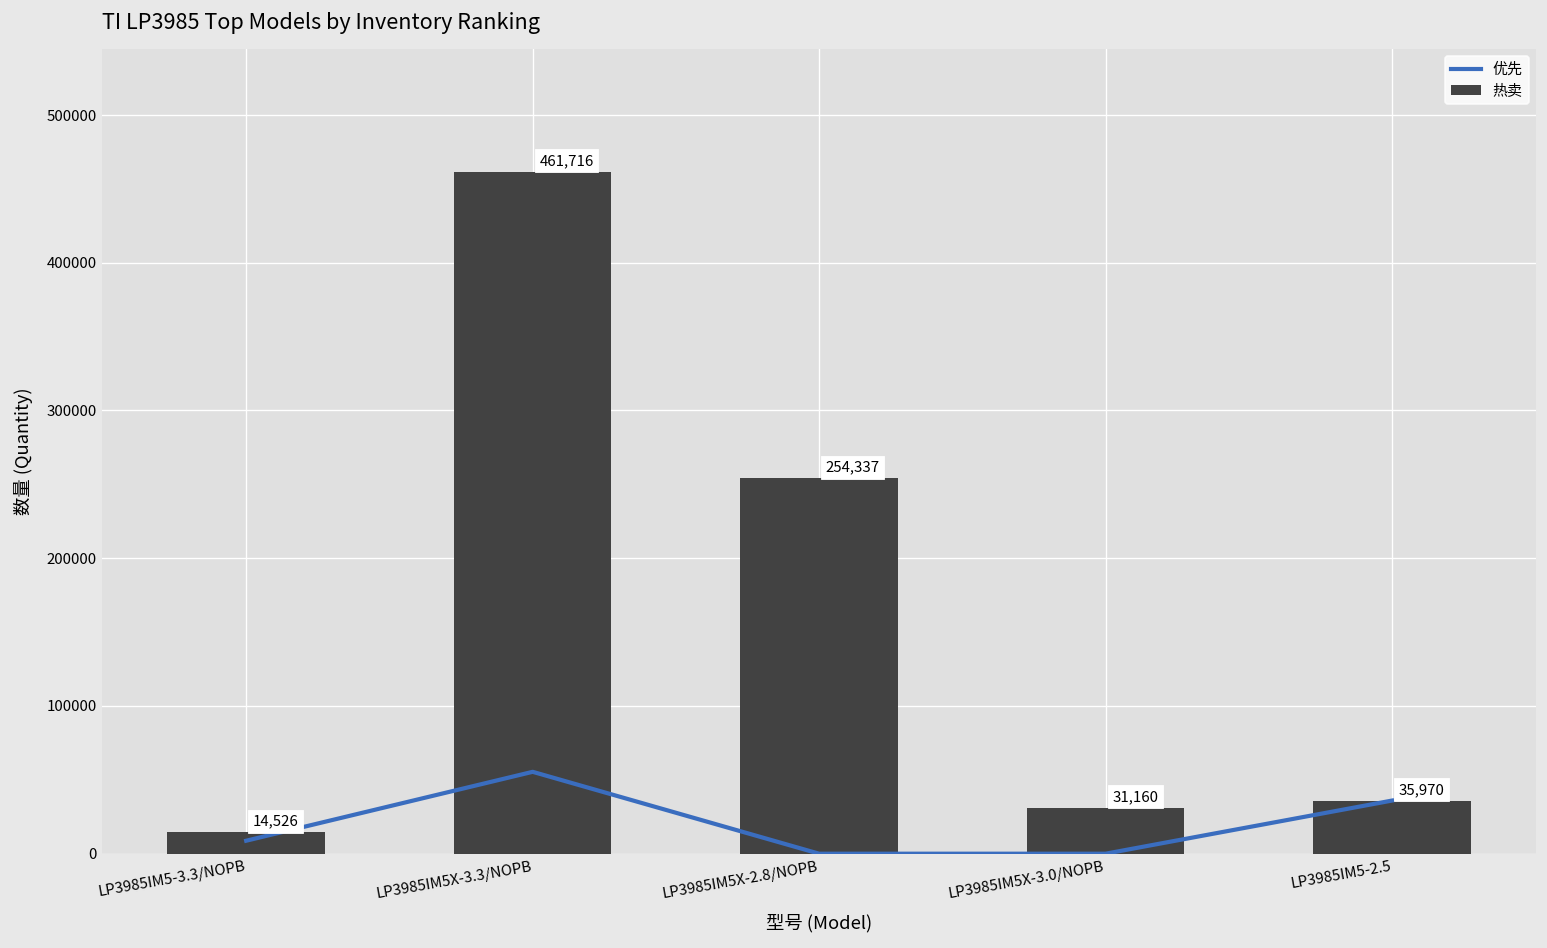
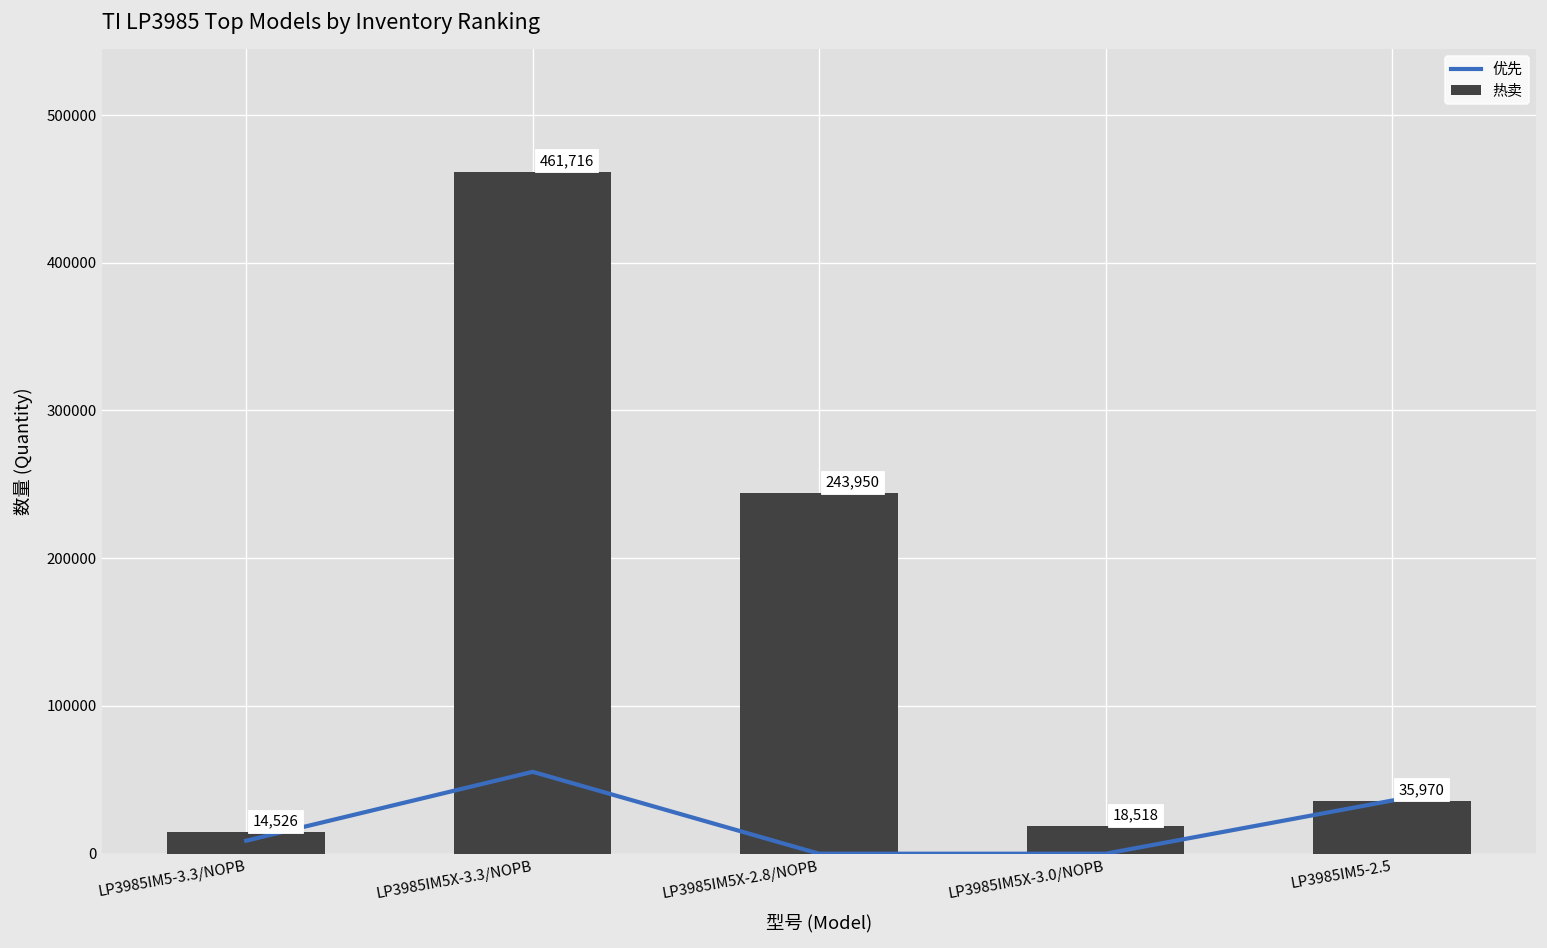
  {
    "优先": {
      "LP3985IM5-3.3/NOPB": "9000",
      "LP3985IM5X-3.3/NOPB": "55000",
      "LP3985IM5X-2.8/NOPB": "0",
      "LP3985IM5X-3.0/NOPB": "0"
    },
    "热卖": {
-     "LP3985IM5X-2.8/NOPB": "254,337",
-     "LP3985IM5X-3.0/NOPB": "31,160"
+     "LP3985IM5X-2.8/NOPB": "243,950",
+     "LP3985IM5X-3.0/NOPB": "18,518"
    }
  }
